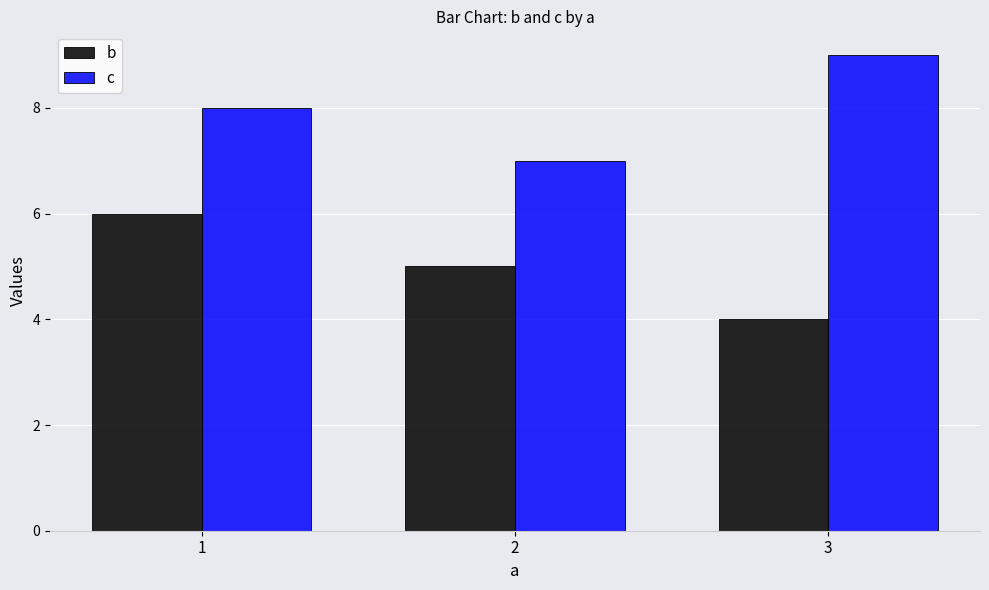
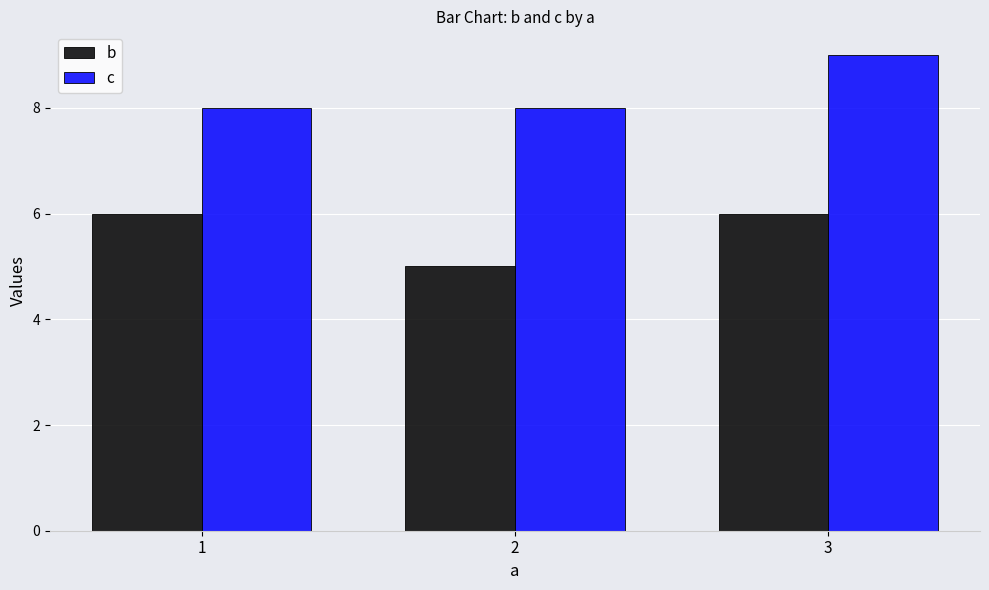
  {
    "b": {
      "1": 6,
      "2": 5,
-     "3": 4
+     "3": 6
    },
    "c": {
      "1": 8,
-     "2": 7,
+     "2": 8,
      "3": 9
    }
  }
